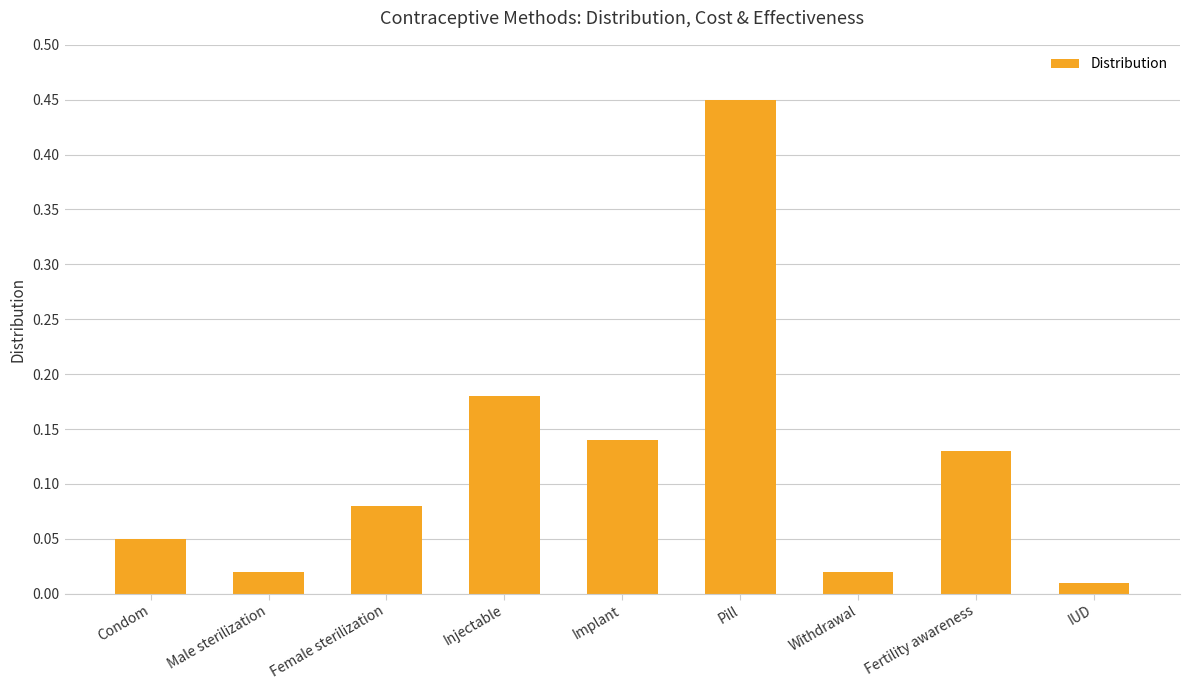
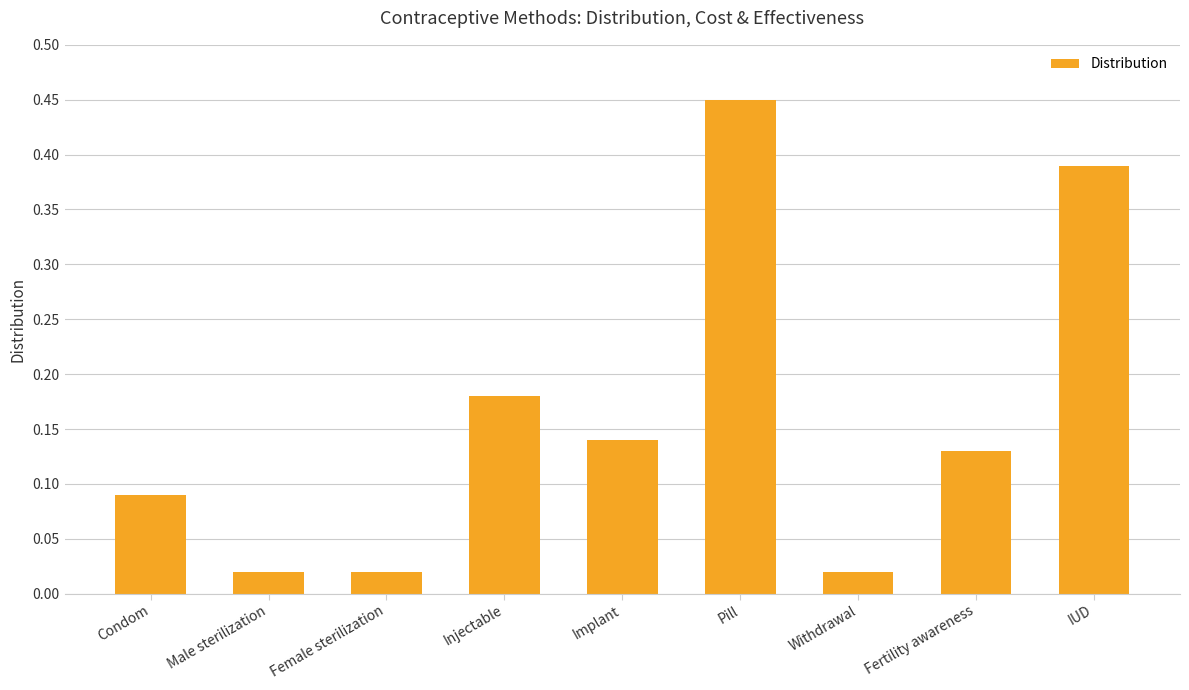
  {
-   "Condom": 0.05,
+   "Condom": 0.09,
    "Male sterilization": 0.02,
-   "Female sterilization": 0.08,
+   "Female sterilization": 0.02,
    "Injectable": 0.18,
    "Implant": 0.14,
    "Pill": 0.45,
    "Withdrawal": 0.02,
    "Fertility awareness": 0.13,
-   "IUD": 0.01
+   "IUD": 0.39
  }
